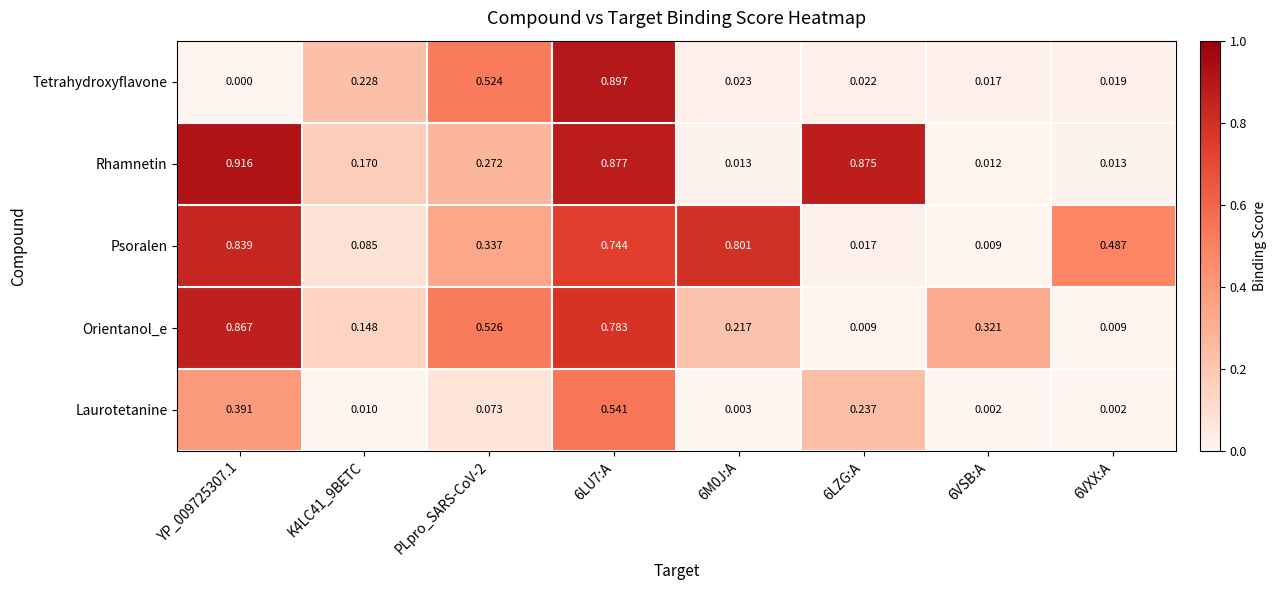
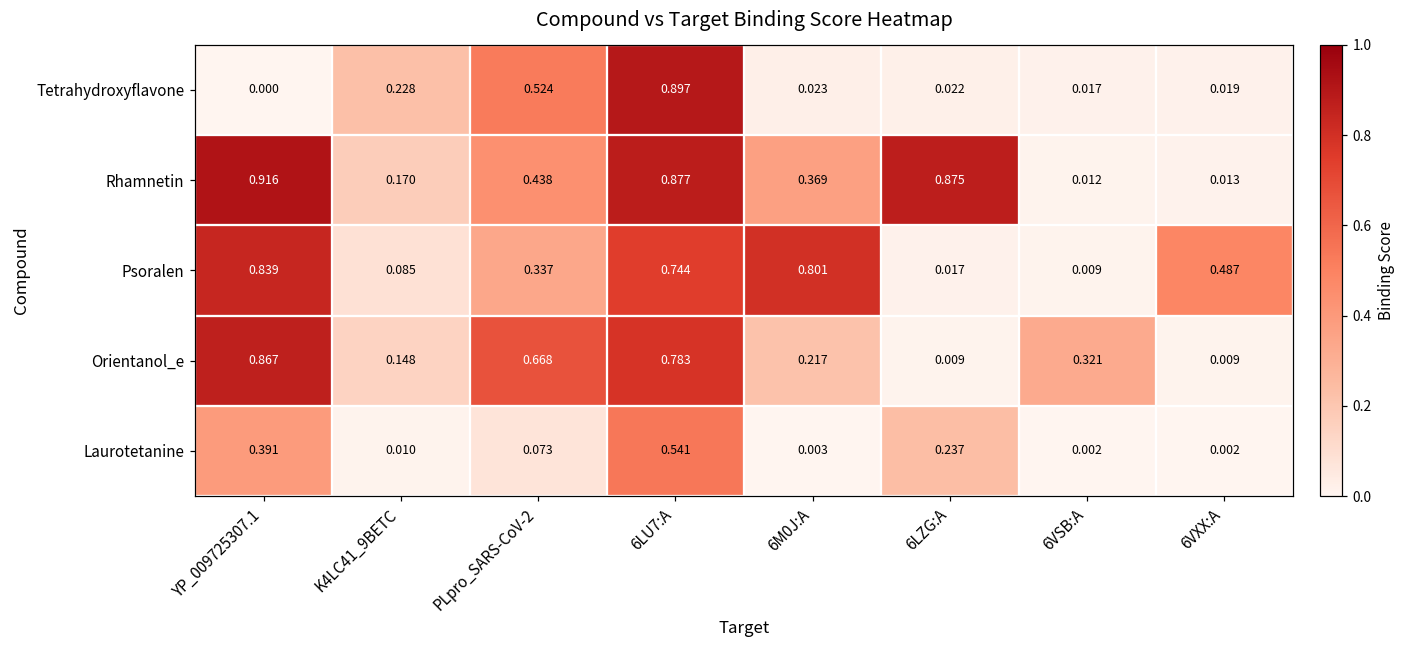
  {
    "Tetrahydroxyflavone": {
      "YP_009725307.1": 0.000,
      "K4LC41_9BETC": 0.228,
      "PLpro_SARS-CoV-2": 0.524,
      "6LU7:A": 0.897,
      "6M0J:A": 0.023,
      "6LZG:A": 0.022,
      "6VSB:A": 0.017,
      "6VXX:A": 0.019
    },
    "Rhamnetin": {
      "YP_009725307.1": 0.916,
      "K4LC41_9BETC": 0.170,
-     "PLpro_SARS-CoV-2": 0.272,
+     "PLpro_SARS-CoV-2": 0.438,
      "6LU7:A": 0.877,
-     "6M0J:A": 0.013,
+     "6M0J:A": 0.369,
      "6LZG:A": 0.875,
      "6VSB:A": 0.012,
      "6VXX:A": 0.013
    },
    "Psoralen": {
      "YP_009725307.1": 0.839,
      "K4LC41_9BETC": 0.085,
      "PLpro_SARS-CoV-2": 0.337,
      "6LU7:A": 0.744,
      "6M0J:A": 0.801,
      "6LZG:A": 0.017,
      "6VSB:A": 0.009,
      "6VXX:A": 0.487
    },
    "Orientanol_e": {
      "YP_009725307.1": 0.867,
      "K4LC41_9BETC": 0.148,
-     "PLpro_SARS-CoV-2": 0.526,
+     "PLpro_SARS-CoV-2": 0.668,
      "6LU7:A": 0.783,
      "6M0J:A": 0.217,
      "6LZG:A": 0.009,
      "6VSB:A": 0.321,
      "6VXX:A": 0.009
    },
    "Laurotetanine": {
      "YP_009725307.1": 0.391,
      "K4LC41_9BETC": 0.010,
      "PLpro_SARS-CoV-2": 0.073,
      "6LU7:A": 0.541,
      "6M0J:A": 0.003,
      "6LZG:A": 0.237,
      "6VSB:A": 0.002,
      "6VXX:A": 0.002
    }
  }
